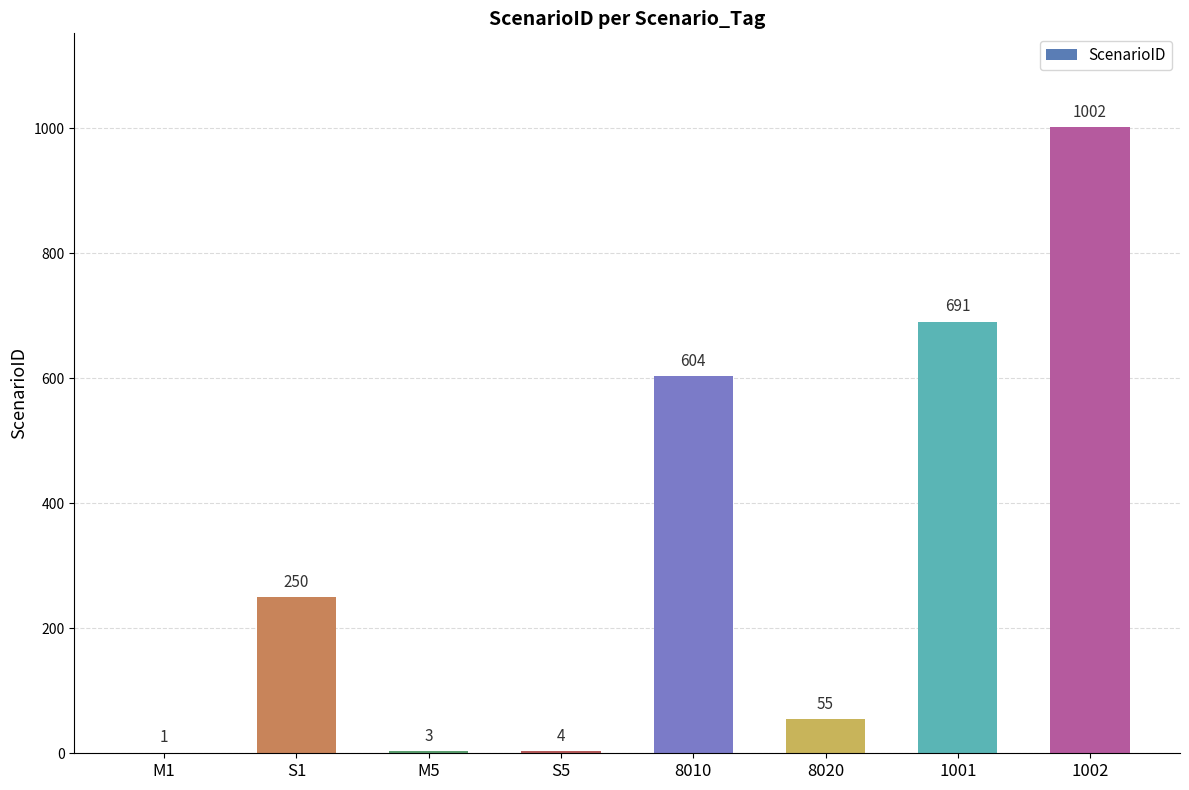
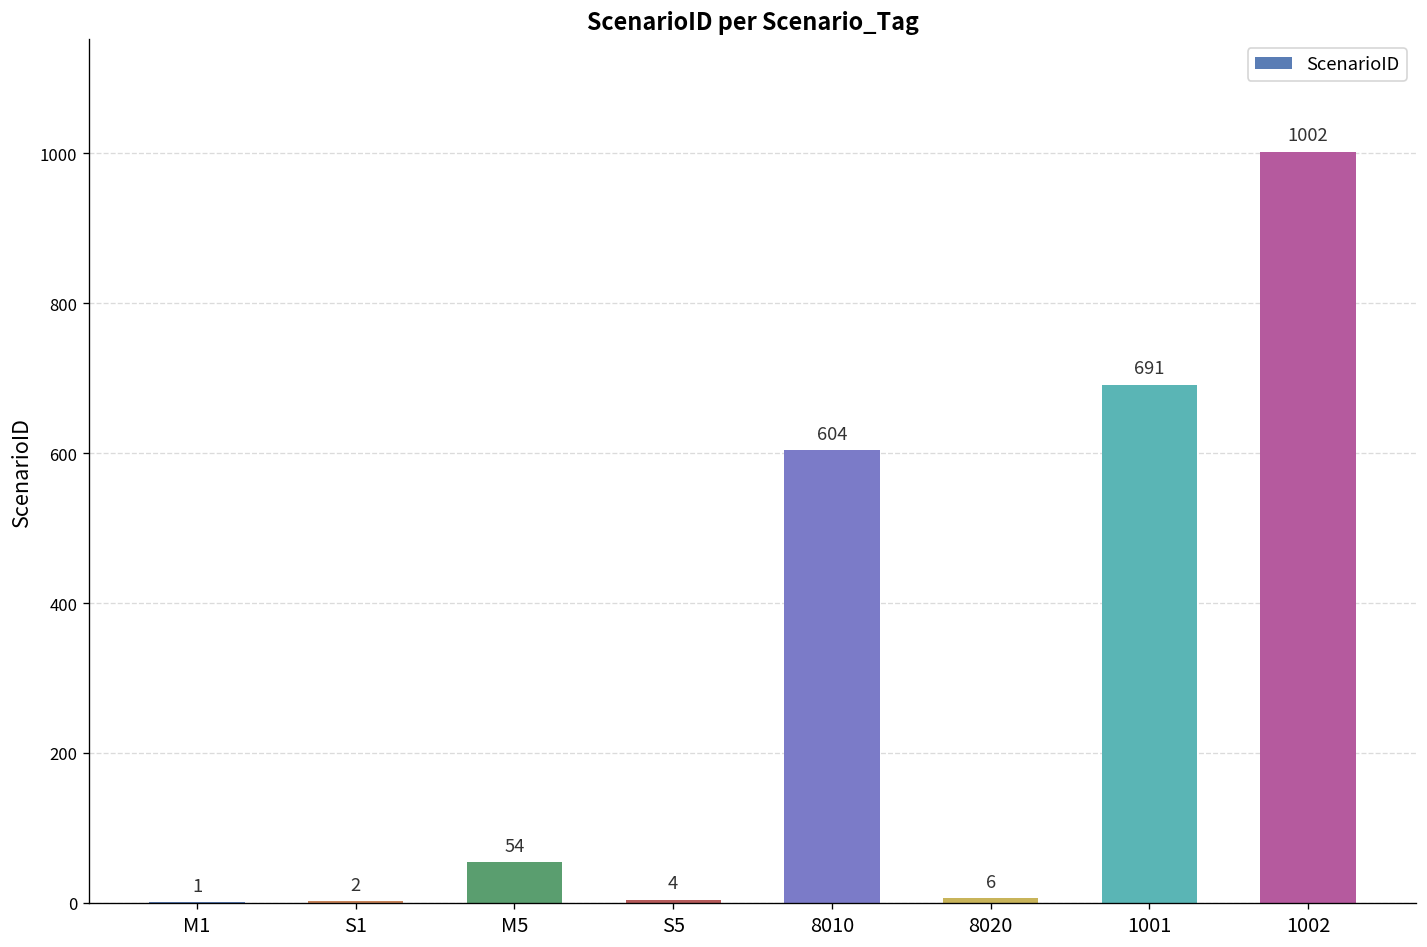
  {
    "M1": 1,
-   "S1": 250,
-   "M5": 3,
+   "S1": 2,
+   "M5": 54,
    "S5": 4,
    "8010": 604,
-   "8020": 55,
+   "8020": 6,
    "1001": 691,
    "1002": 1002
  }
